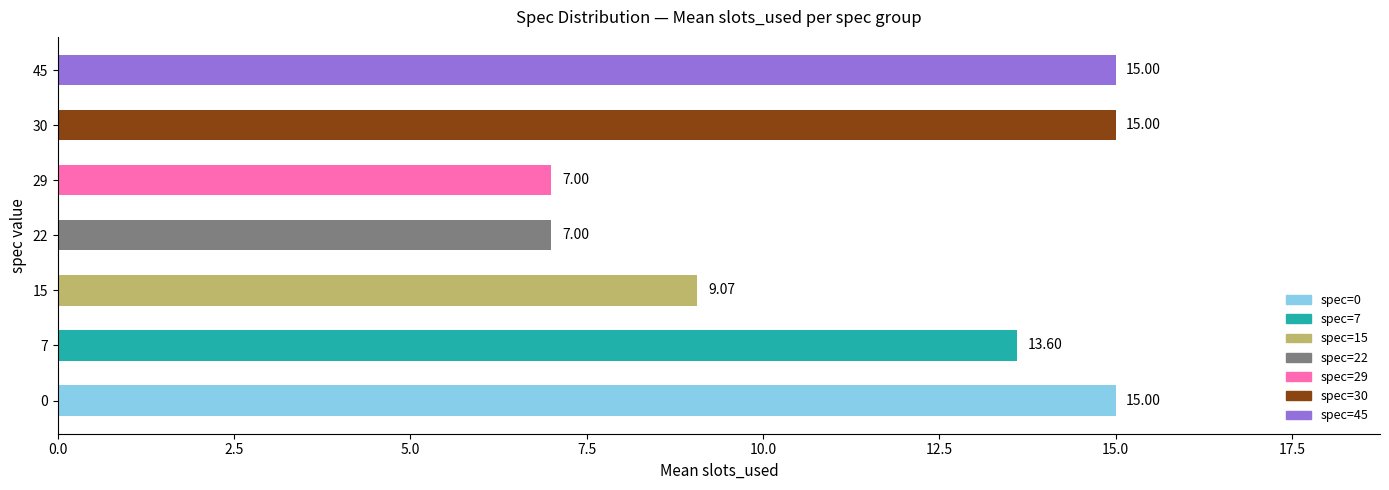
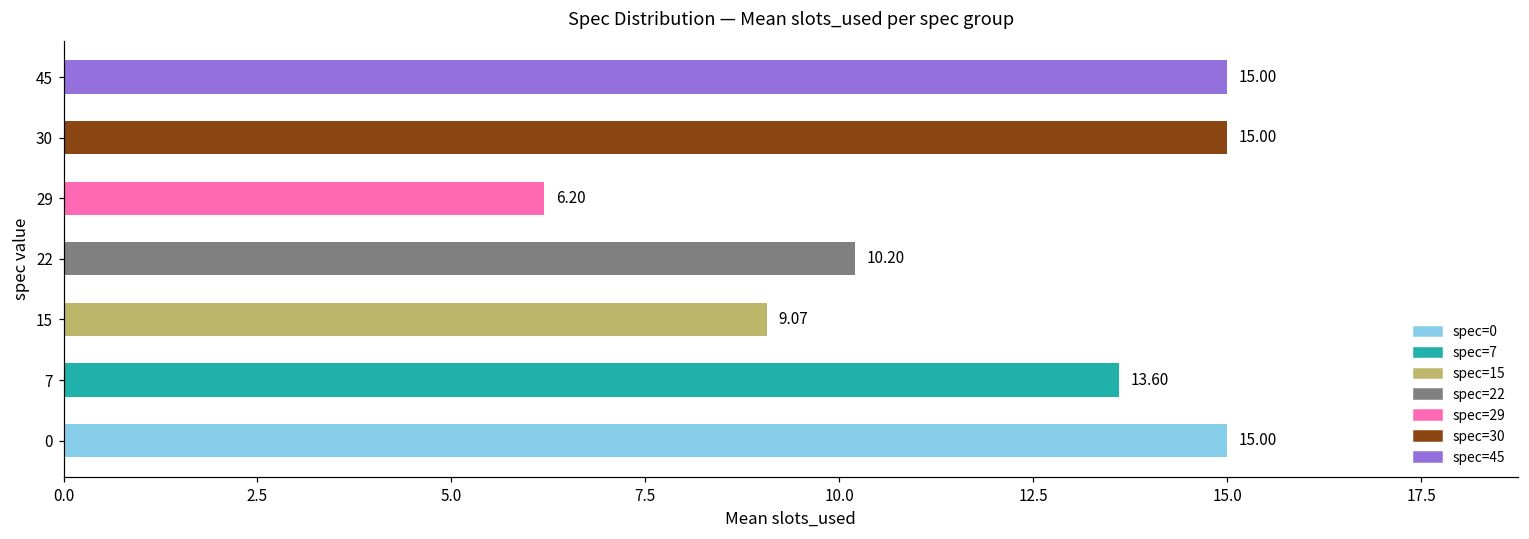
  {
    "45": 15.00,
    "30": 15.00,
-   "29": 7.00,
-   "22": 7.00,
+   "29": 6.20,
+   "22": 10.20,
    "15": 9.07,
    "7": 13.60,
    "0": 15.00
  }
